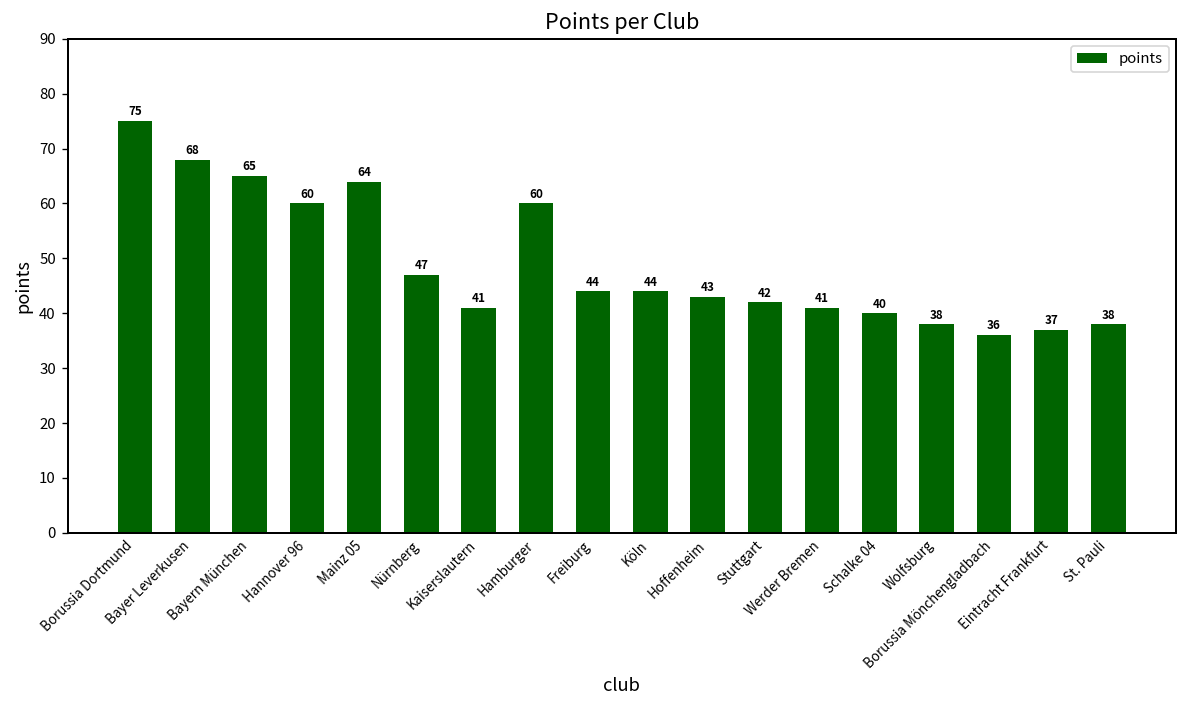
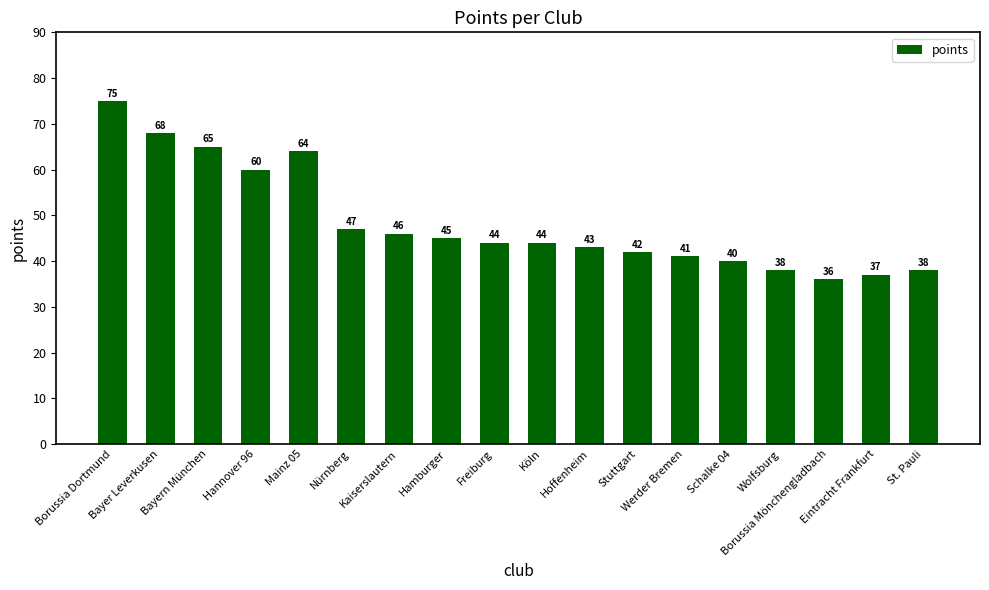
  {
    "Borussia Dortmund": 75,
    "Bayer Leverkusen": 68,
    "Bayern München": 65,
    "Hannover 96": 60,
    "Mainz 05": 64,
    "Nürnberg": 47,
-   "Kaiserslautern": 41,
-   "Hamburger": 60,
+   "Kaiserslautern": 46,
+   "Hamburger": 45,
    "Freiburg": 44,
    "Köln": 44,
    "Hoffenheim": 43,
    "Stuttgart": 42,
    "Werder Bremen": 41,
    "Schalke 04": 40,
    "Wolfsburg": 38,
    "Borussia Mönchengladbach": 36,
    "Eintracht Frankfurt": 37,
    "St. Pauli": 38
  }
